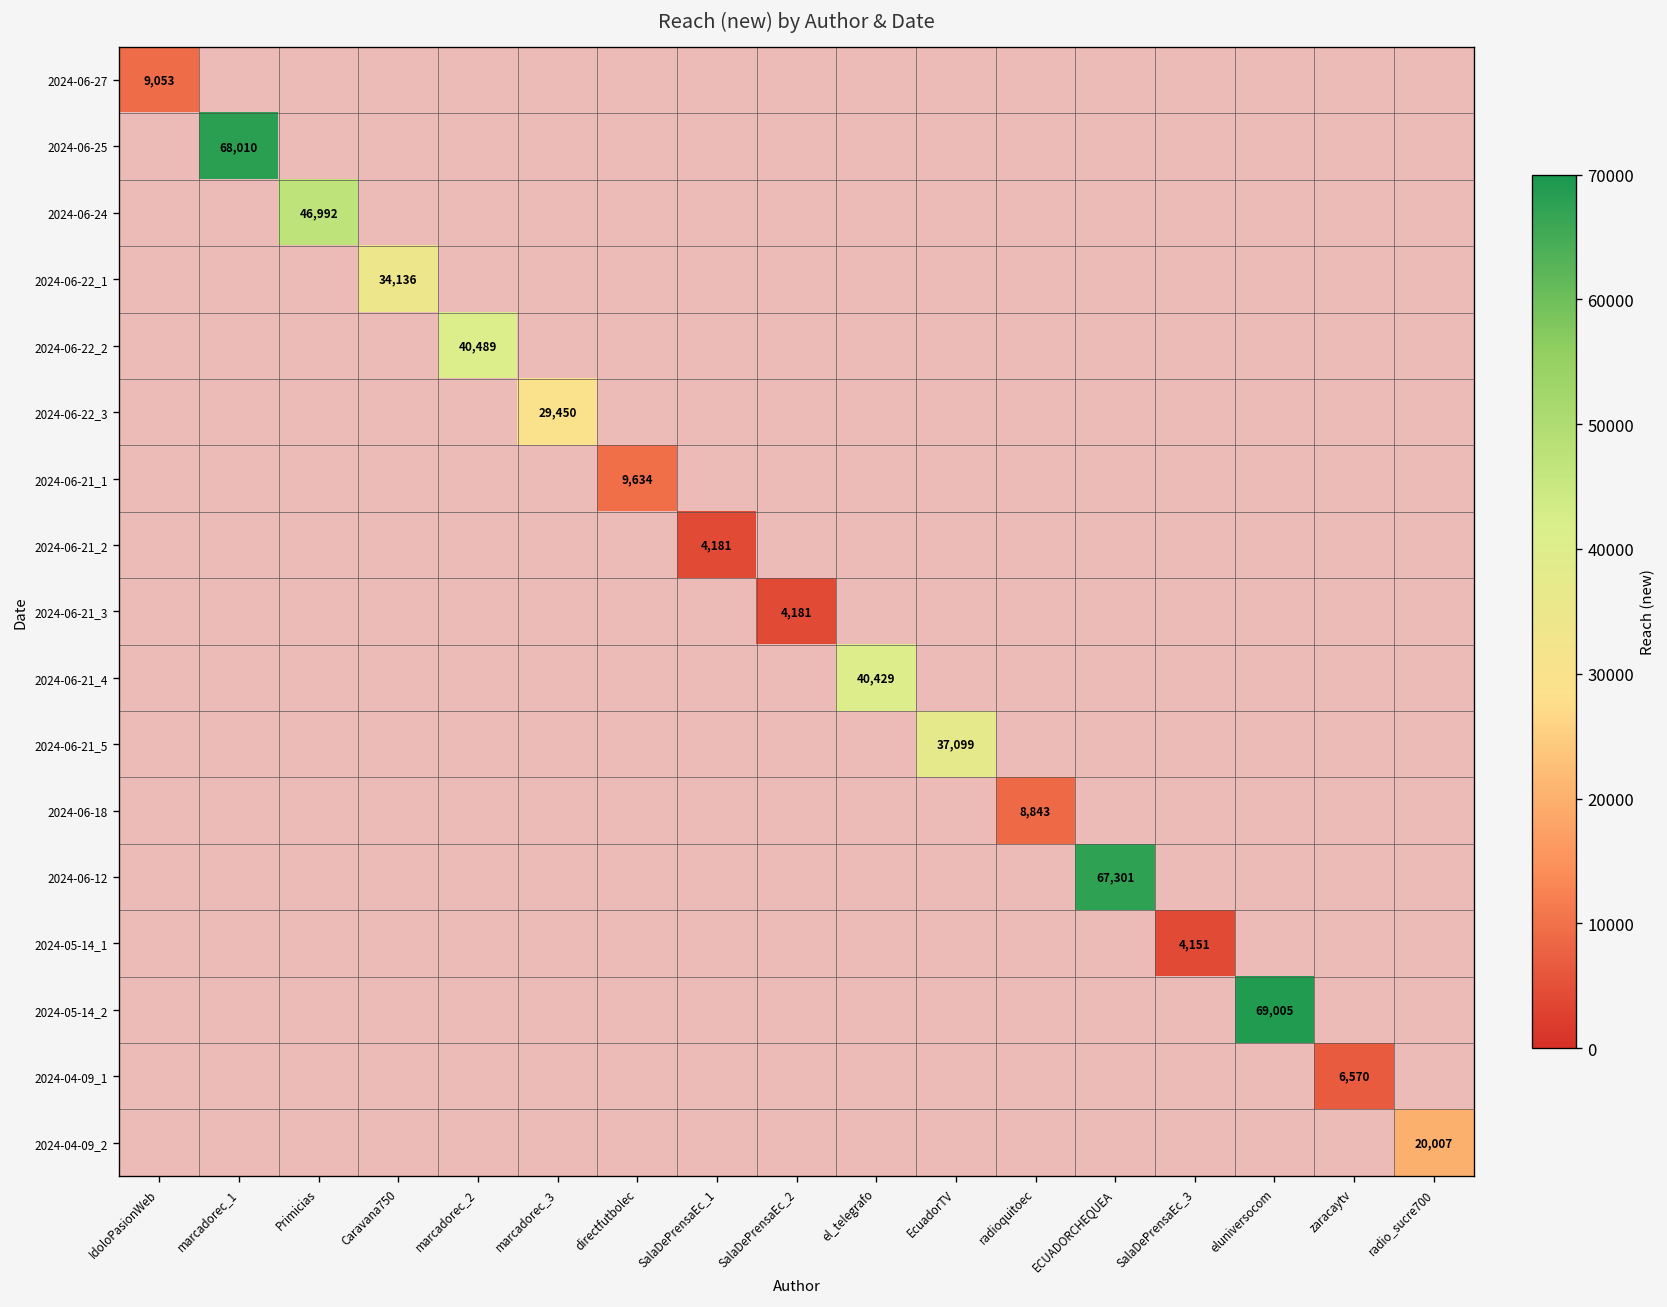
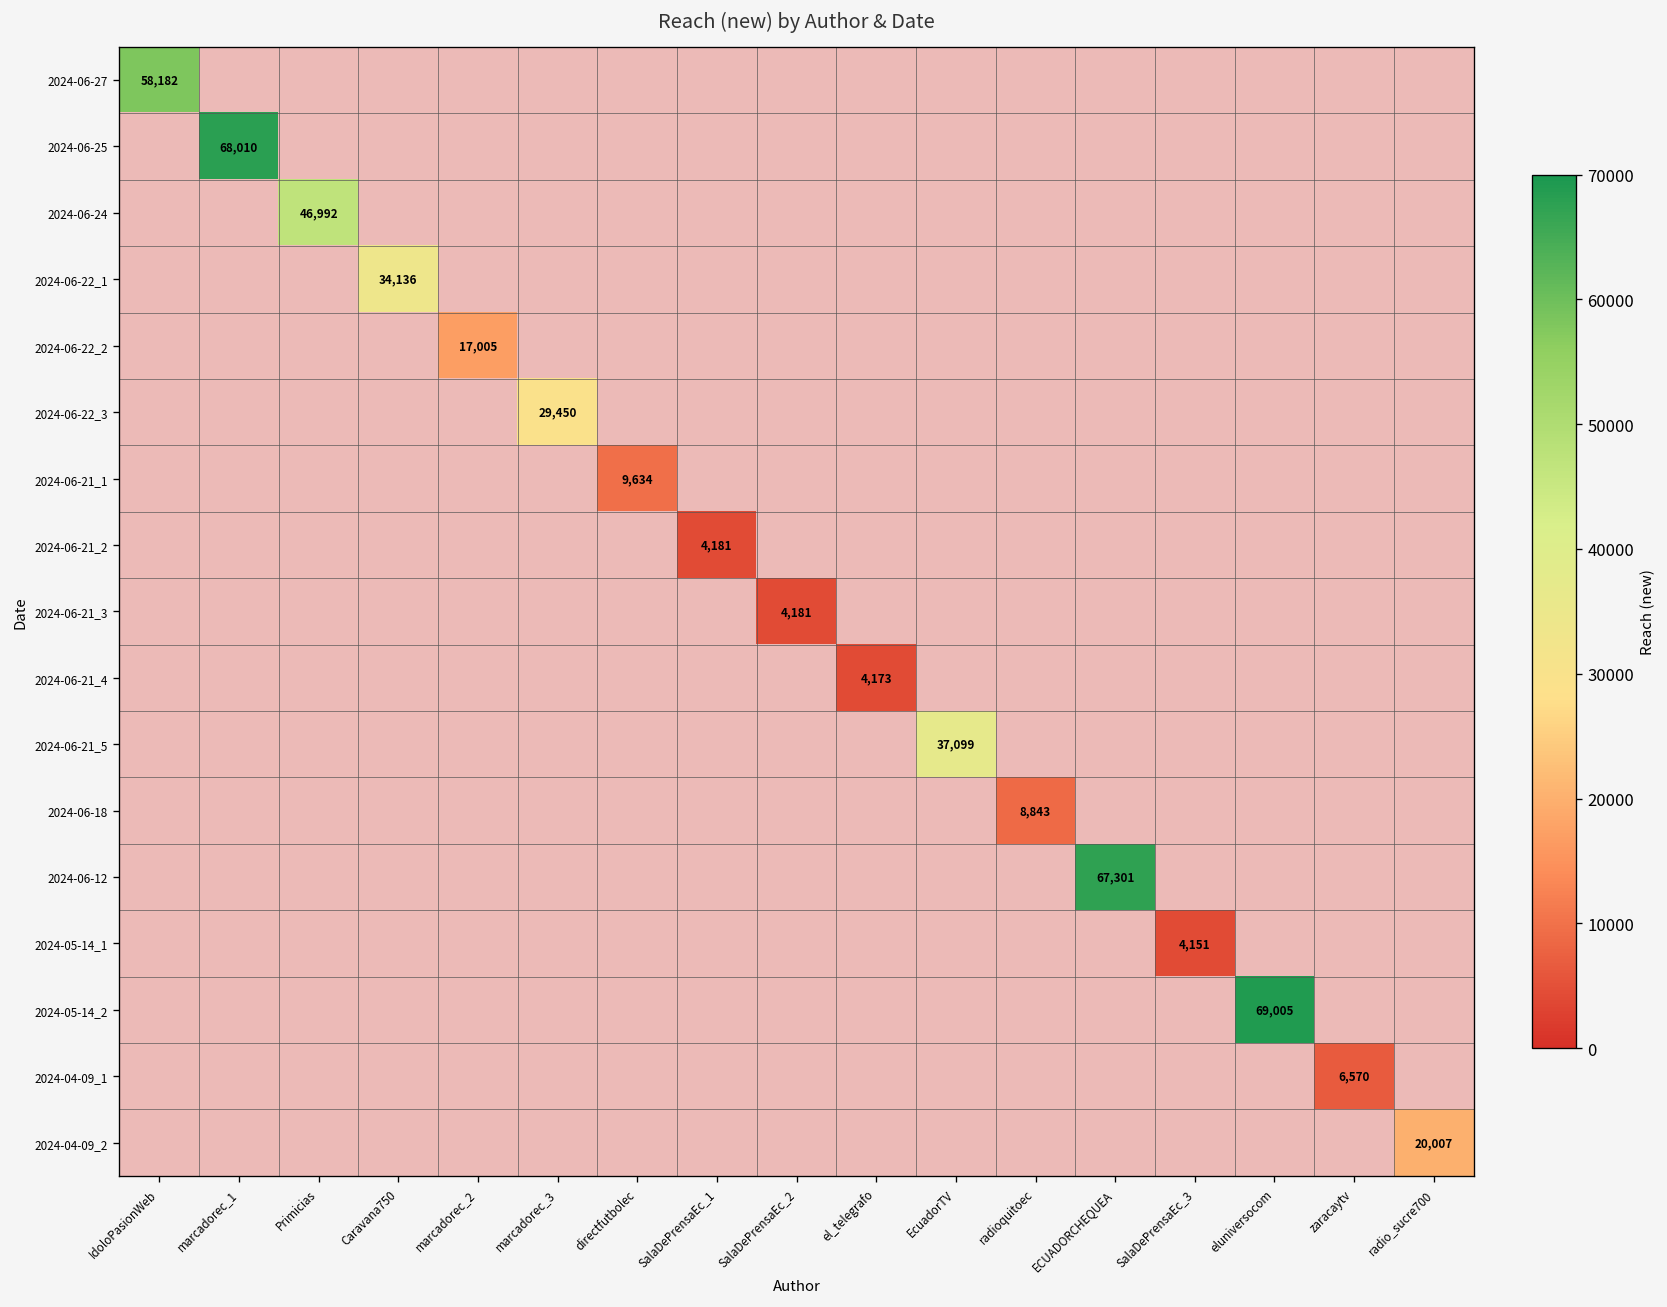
  {
    "2024-06-27": {
-     "IdoloPasionWeb": "9,053"
+     "IdoloPasionWeb": "58,182"
    },
    "2024-06-25": {
      "marcadorec_1": "68,010"
    },
    "2024-06-24": {
      "Primicias": "46,992"
    },
    "2024-06-22_1": {
      "Caravana750": "34,136"
    },
    "2024-06-22_2": {
-     "marcadorec_2": "40,489"
+     "marcadorec_2": "17,005"
    },
    "2024-06-22_3": {
      "marcadorec_3": "29,450"
    },
    "2024-06-21_1": {
      "directfutbolec": "9,634"
    },
    "2024-06-21_2": {
      "SalaDePrensaEc_1": "4,181"
    },
    "2024-06-21_3": {
      "SalaDePrensaEc_2": "4,181"
    },
    "2024-06-21_4": {
-     "el_telegrafo": "40,429"
+     "el_telegrafo": "4,173"
    },
    "2024-06-21_5": {
      "EcuadorTV": "37,099"
    },
    "2024-06-18": {
      "radioquitoec": "8,843"
    },
    "2024-06-12": {
      "ECUADORCHEQUEA": "67,301"
    },
    "2024-05-14_1": {
      "SalaDePrensaEc_3": "4,151"
    },
    "2024-05-14_2": {
      "eluniversocom": "69,005"
    },
    "2024-04-09_1": {
      "zaracaytv": "6,570"
    },
    "2024-04-09_2": {
      "radio_sucre700": "20,007"
    }
  }
